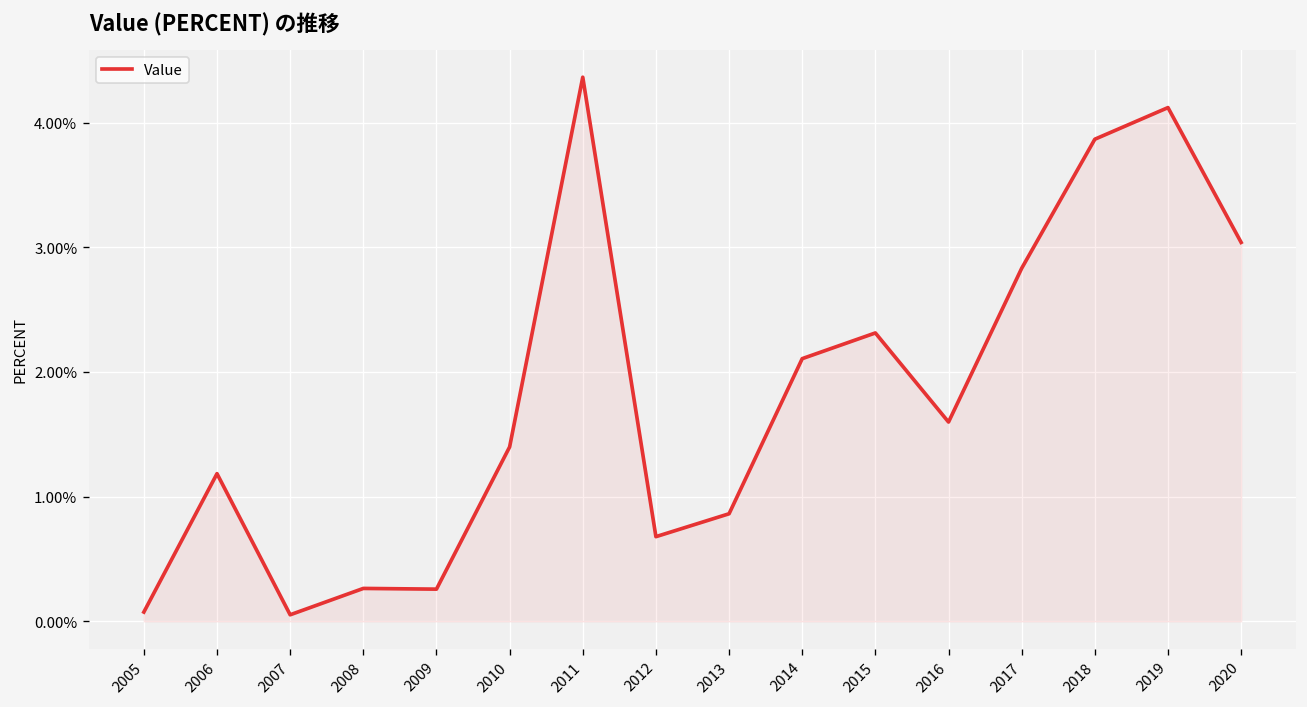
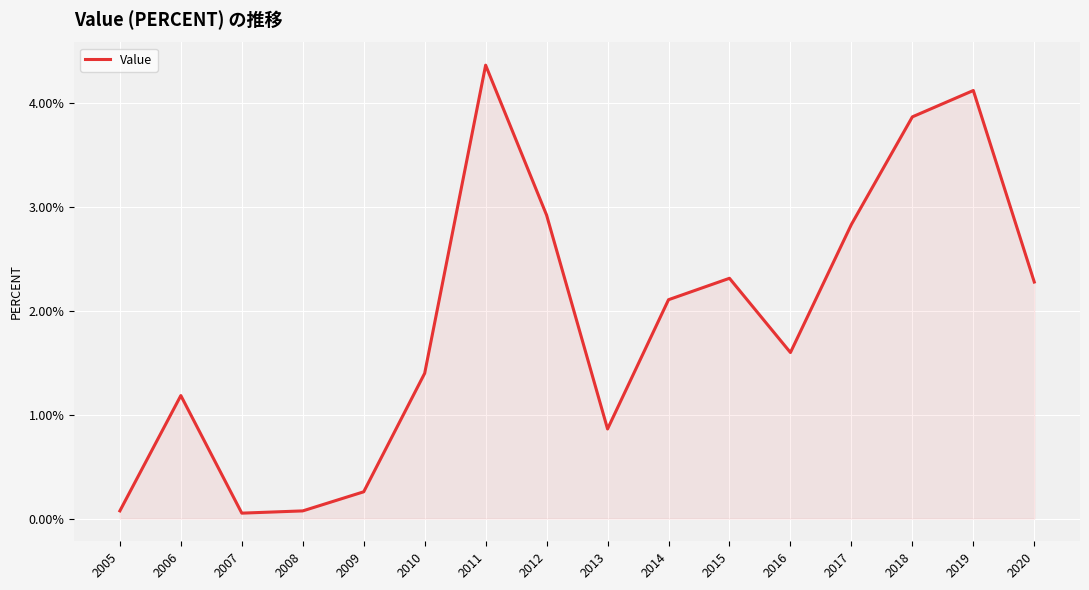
  {
    "2005": "0.07%",
    "2006": "1.18%",
    "2007": "0.05%",
-   "2008": "0.26%",
+   "2008": "0.07%",
    "2009": "0.26%",
    "2010": "1.40%",
    "2011": "4.36%",
-   "2012": "0.68%",
+   "2012": "2.92%",
    "2013": "0.86%",
    "2014": "2.11%",
    "2015": "2.31%",
    "2016": "1.60%",
    "2017": "2.83%",
    "2018": "3.87%",
    "2019": "4.12%",
-   "2020": "3.04%"
+   "2020": "2.28%"
  }
